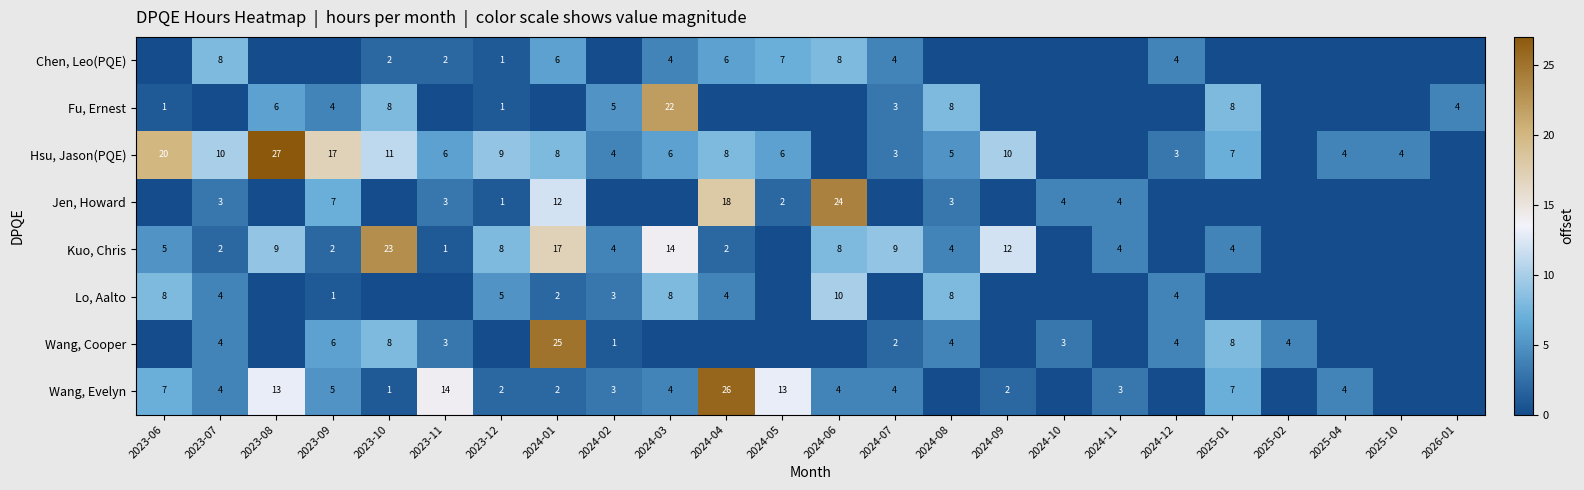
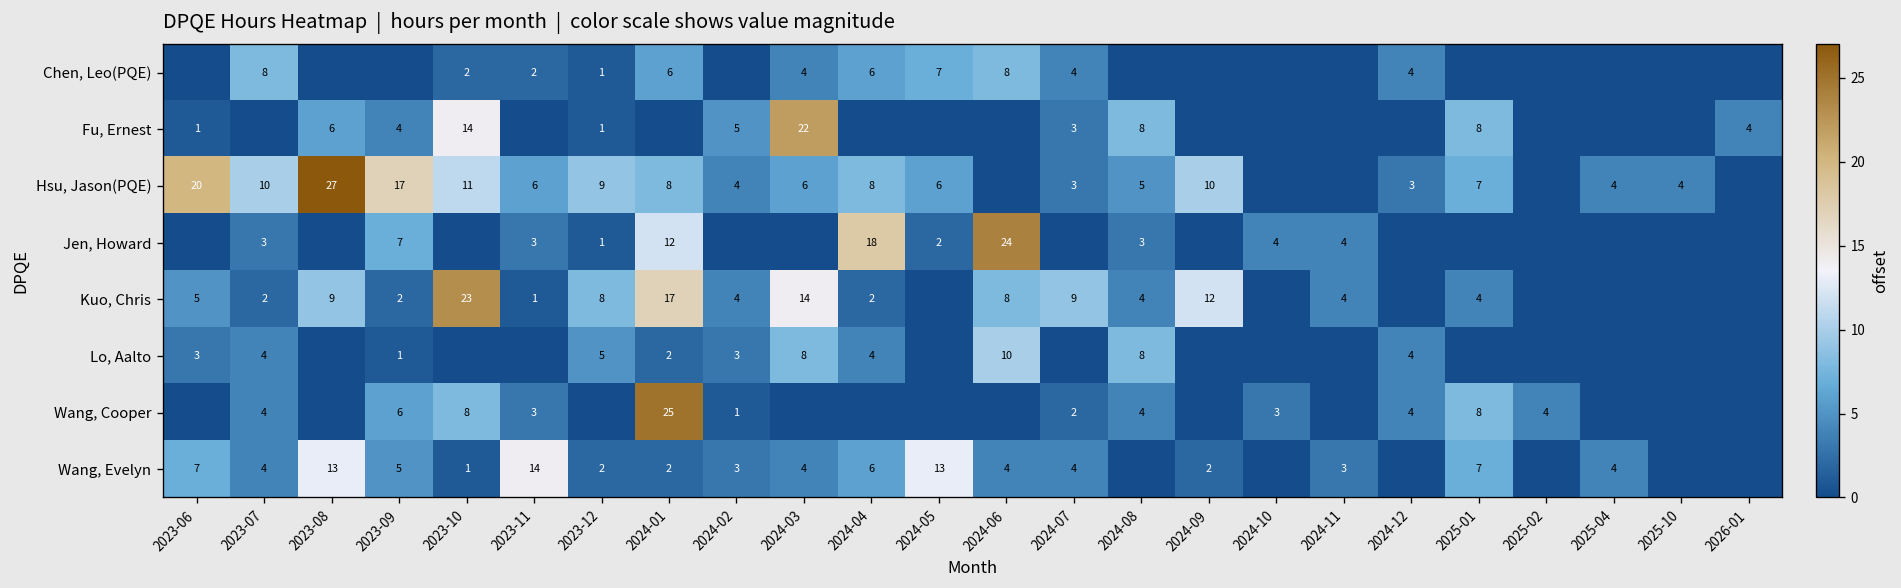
  {
    "Chen, Leo(PQE)": {
      "2023-07": 8,
      "2023-10": 2,
      "2023-11": 2,
      "2023-12": 1,
      "2024-01": 6,
      "2024-03": 4,
      "2024-04": 6,
      "2024-05": 7,
      "2024-06": 8,
      "2024-07": 4,
      "2024-12": 4
    },
    "Fu, Ernest": {
      "2023-06": 1,
      "2023-08": 6,
      "2023-09": 4,
-     "2023-10": 8,
+     "2023-10": 14,
      "2023-12": 1,
      "2024-02": 5,
      "2024-03": 22,
      "2024-07": 3,
      "2024-08": 8,
      "2025-01": 8,
      "2026-01": 4
    },
    "Hsu, Jason(PQE)": {
      "2023-06": 20,
      "2023-07": 10,
      "2023-08": 27,
      "2023-09": 17,
      "2023-10": 11,
      "2023-11": 6,
      "2023-12": 9,
      "2024-01": 8,
      "2024-02": 4,
      "2024-03": 6,
      "2024-04": 8,
      "2024-05": 6,
      "2024-07": 3,
      "2024-08": 5,
      "2024-09": 10,
      "2024-12": 3,
      "2025-01": 7,
      "2025-04": 4,
      "2025-10": 4
    },
    "Jen, Howard": {
      "2023-07": 3,
      "2023-09": 7,
      "2023-11": 3,
      "2023-12": 1,
      "2024-01": 12,
      "2024-04": 18,
      "2024-05": 2,
      "2024-06": 24,
      "2024-08": 3,
      "2024-10": 4,
      "2024-11": 4
    },
    "Kuo, Chris": {
      "2023-06": 5,
      "2023-07": 2,
      "2023-08": 9,
      "2023-09": 2,
      "2023-10": 23,
      "2023-11": 1,
      "2023-12": 8,
      "2024-01": 17,
      "2024-02": 4,
      "2024-03": 14,
      "2024-04": 2,
      "2024-06": 8,
      "2024-07": 9,
      "2024-08": 4,
      "2024-09": 12,
      "2024-11": 4,
      "2025-01": 4
    },
    "Lo, Aalto": {
-     "2023-06": 8,
+     "2023-06": 3,
      "2023-07": 4,
      "2023-09": 1,
      "2023-12": 5,
      "2024-01": 2,
      "2024-02": 3,
      "2024-03": 8,
      "2024-04": 4,
      "2024-06": 10,
      "2024-08": 8,
      "2024-12": 4
    },
    "Wang, Cooper": {
      "2023-07": 4,
      "2023-09": 6,
      "2023-10": 8,
      "2023-11": 3,
      "2024-01": 25,
      "2024-02": 1,
      "2024-07": 2,
      "2024-08": 4,
      "2024-10": 3,
      "2024-12": 4,
      "2025-01": 8,
      "2025-02": 4
    },
    "Wang, Evelyn": {
      "2023-06": 7,
      "2023-07": 4,
      "2023-08": 13,
      "2023-09": 5,
      "2023-10": 1,
      "2023-11": 14,
      "2023-12": 2,
      "2024-01": 2,
      "2024-02": 3,
      "2024-03": 4,
-     "2024-04": 26,
+     "2024-04": 6,
      "2024-05": 13,
      "2024-06": 4,
      "2024-07": 4,
      "2024-09": 2,
      "2024-11": 3,
      "2025-01": 7,
      "2025-04": 4
    }
  }
